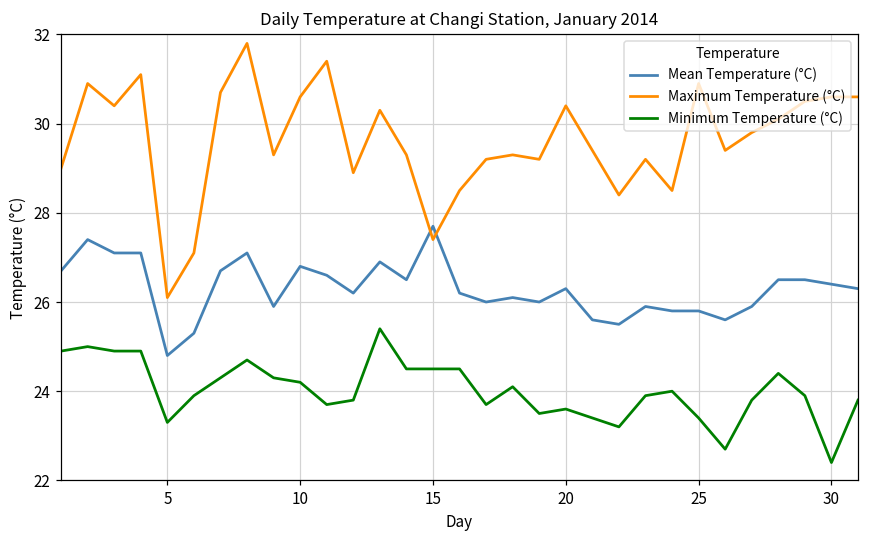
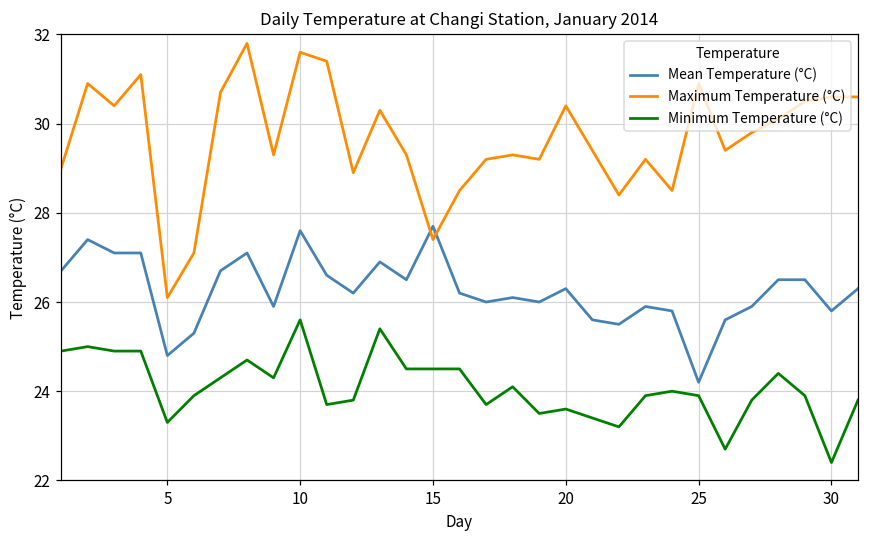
  {
    "Mean Temperature (°C)": {
      "5": 24.8,
-     "10": 26.8,
+     "10": 27.6,
      "15": 27.7,
      "20": 26.3,
-     "25": 25.8,
-     "30": 26.4
+     "25": 24.2,
+     "30": 25.8
    },
    "Maximum Temperature (°C)": {
      "5": 26.1,
-     "10": 30.6,
+     "10": 31.6,
      "15": 27.4,
      "20": 30.4
    },
    "Minimum Temperature (°C)": {
      "5": 23.3,
-     "10": 24.2,
+     "10": 25.6,
      "15": 24.5,
      "20": 23.6,
-     "25": 23.4,
+     "25": 23.9,
      "30": 22.4
    }
  }
